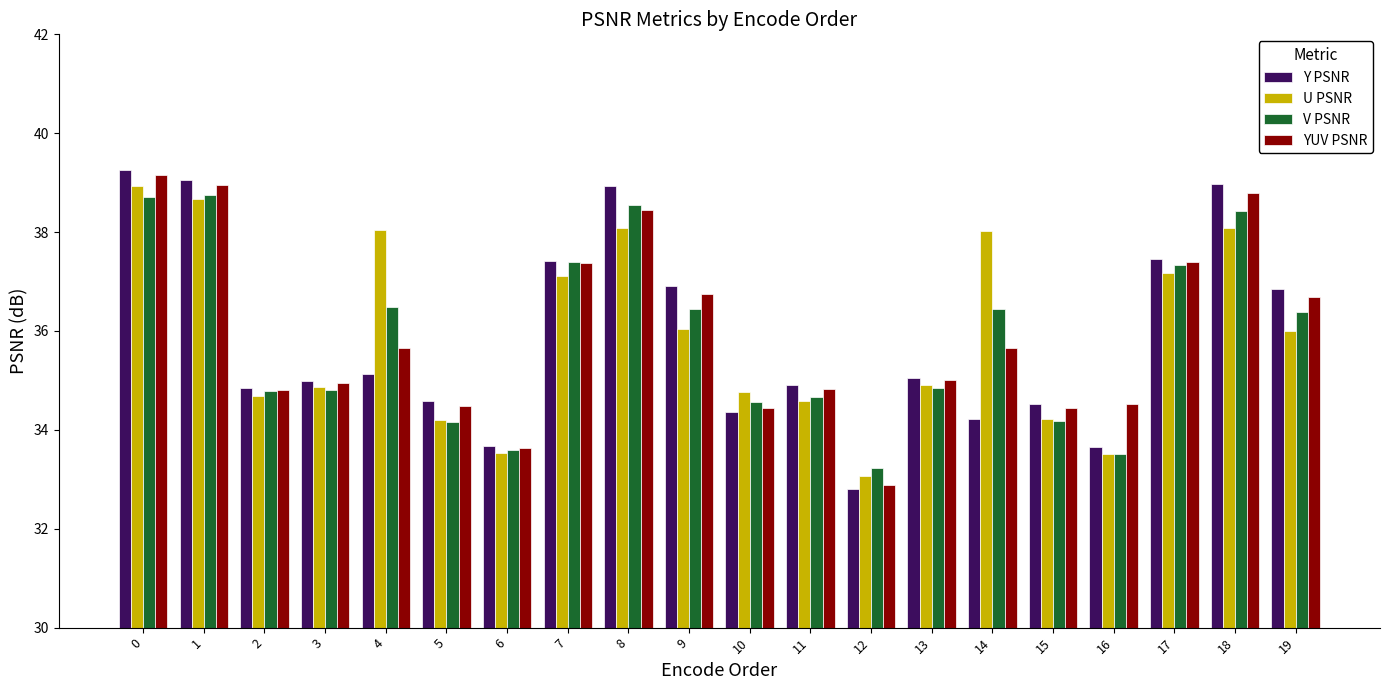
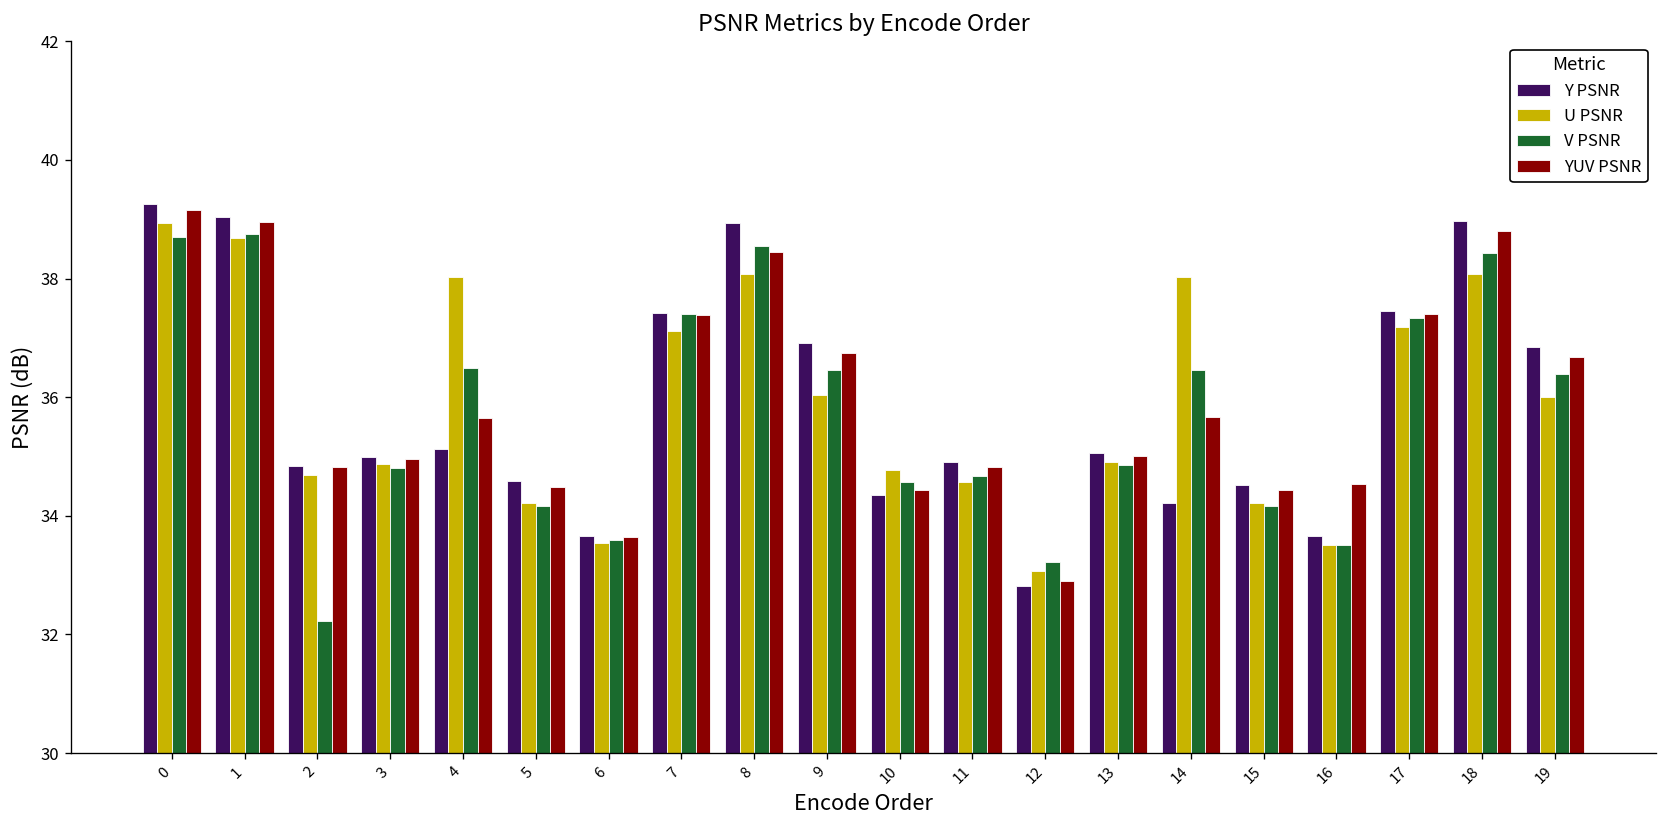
  {
    "Y PSNR": {
      "0": 39.3,
      "1": 39.0,
      "2": 34.8,
      "3": 35.0,
      "4": 35.1,
      "5": 34.6,
      "6": 33.7,
      "7": 37.4,
      "8": 38.9,
      "9": 36.9,
      "10": 34.4,
      "11": 34.9,
      "12": 32.8,
      "13": 35.1,
      "14": 34.2,
      "15": 34.5,
      "16": 33.7,
      "17": 37.5,
      "18": 39.0,
      "19": 36.8
    },
    "U PSNR": {
      "0": 38.9,
      "1": 38.7,
      "2": 34.7,
      "3": 34.9,
      "4": 38.0,
      "5": 34.2,
      "6": 33.5,
      "7": 37.1,
      "8": 38.1,
      "9": 36.0,
      "10": 34.8,
      "11": 34.6,
      "12": 33.1,
      "13": 34.9,
      "14": 38.0,
      "15": 34.2,
      "16": 33.5,
      "17": 37.2,
      "18": 38.1,
      "19": 36.0
    },
    "V PSNR": {
      "0": 38.7,
      "1": 38.7,
-     "2": 34.8,
+     "2": 32.2,
      "3": 34.8,
      "4": 36.5,
      "5": 34.2,
      "6": 33.6,
      "7": 37.4,
      "8": 38.5,
      "9": 36.5,
      "10": 34.6,
      "11": 34.7,
      "12": 33.2,
      "13": 34.9,
      "14": 36.5,
      "15": 34.2,
      "16": 33.5,
      "17": 37.3,
      "18": 38.4,
      "19": 36.4
    },
    "YUV PSNR": {
      "0": 39.2,
      "1": 39.0,
      "2": 34.8,
      "3": 35.0,
      "4": 35.7,
      "5": 34.5,
      "6": 33.6,
      "7": 37.4,
      "8": 38.5,
      "9": 36.7,
      "10": 34.4,
      "11": 34.8,
      "12": 32.9,
      "13": 35.0,
      "14": 35.7,
      "15": 34.4,
      "16": 34.5,
      "17": 37.4,
      "18": 38.8,
      "19": 36.7
    }
  }
